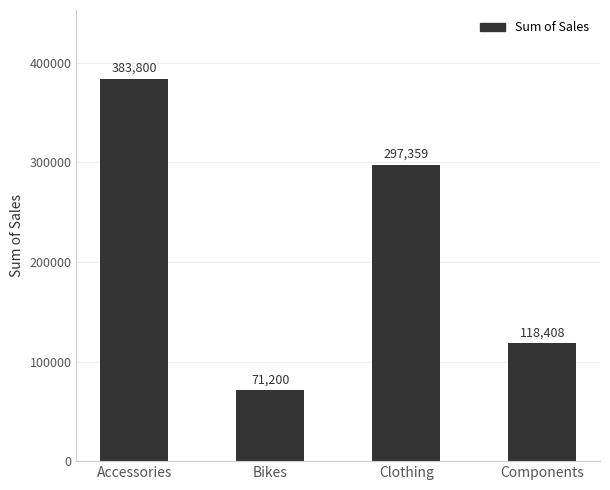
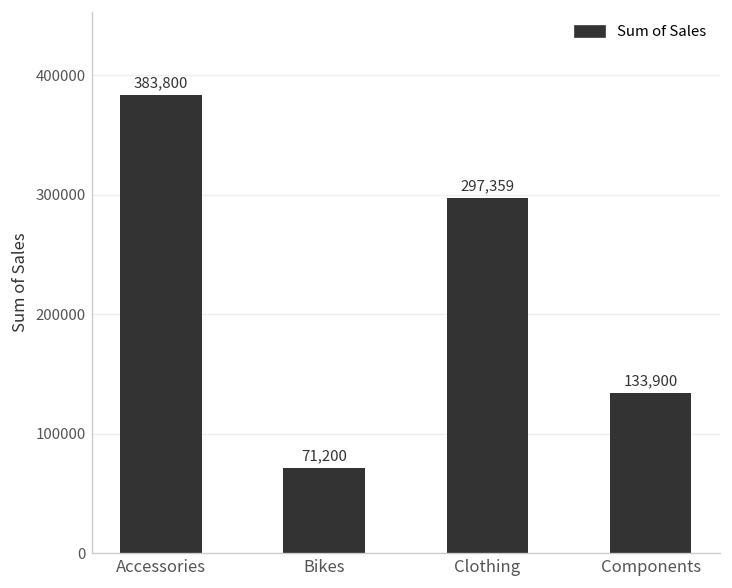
  {
    "Accessories": "383,800",
    "Bikes": "71,200",
    "Clothing": "297,359",
-   "Components": "118,408"
+   "Components": "133,900"
  }
